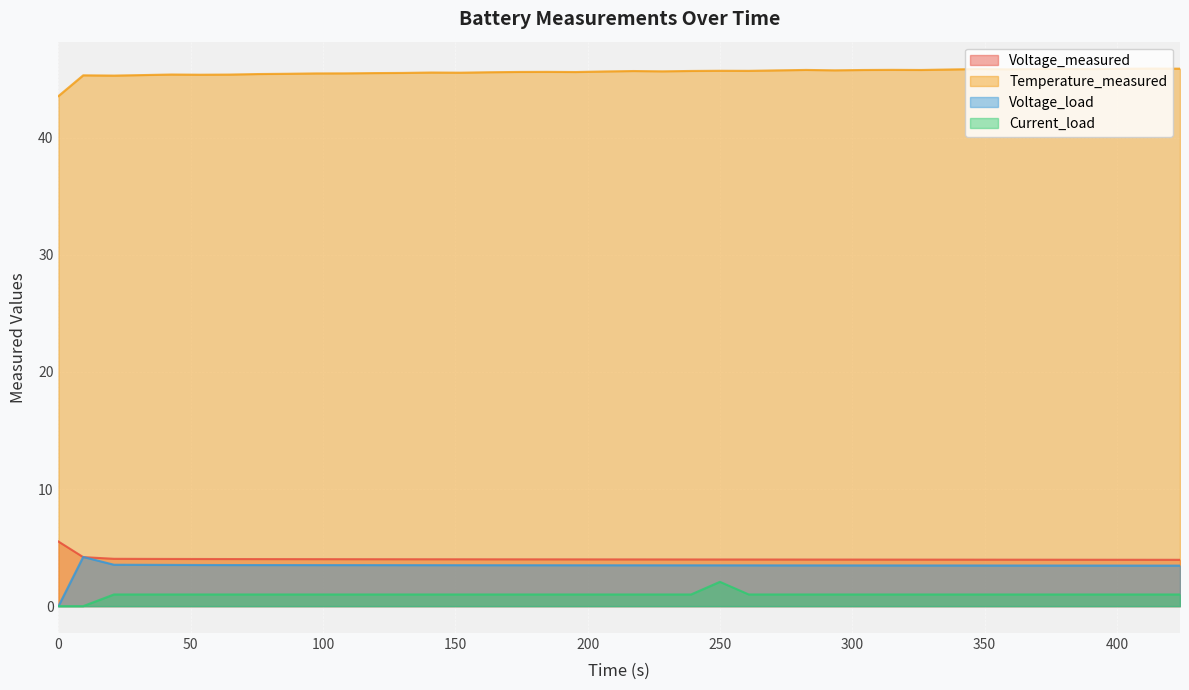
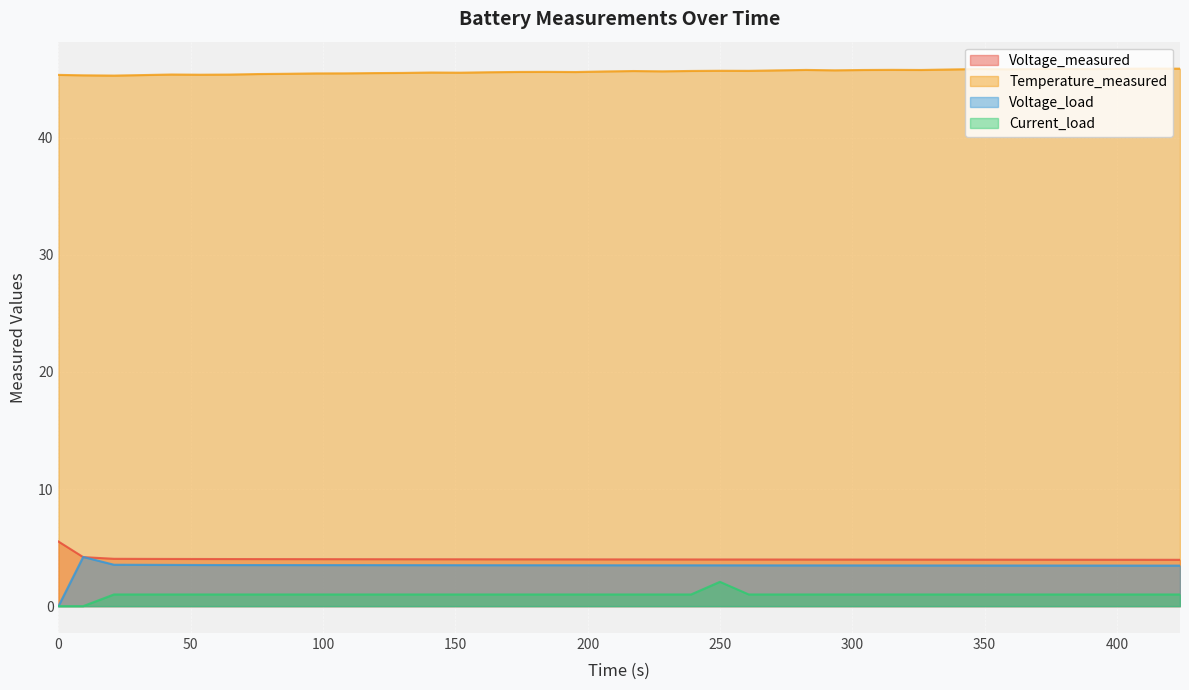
  {
    "Voltage_measured": {
      "0": 5.5,
      "250": 4.0
    },
    "Temperature_measured": {
-     "0": 43.5,
+     "0": 45.4,
      "250": 45.7
    },
    "Voltage_load": {
      "250": 3.5
    },
    "Current_load": {
      "250": 2.1
    }
  }
